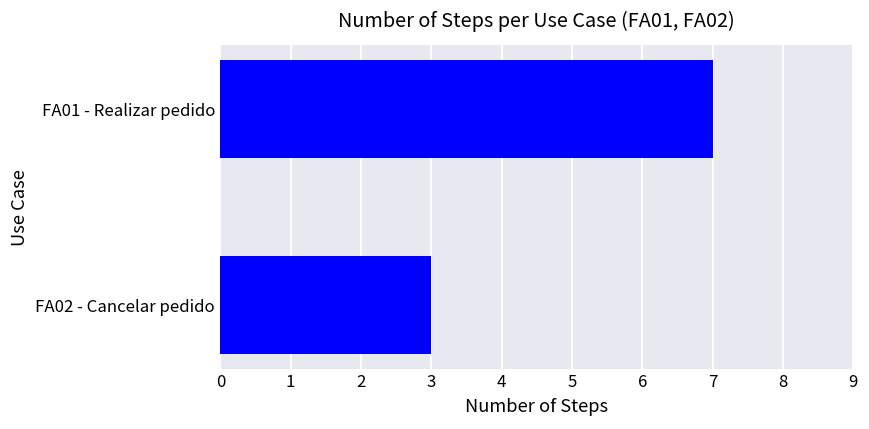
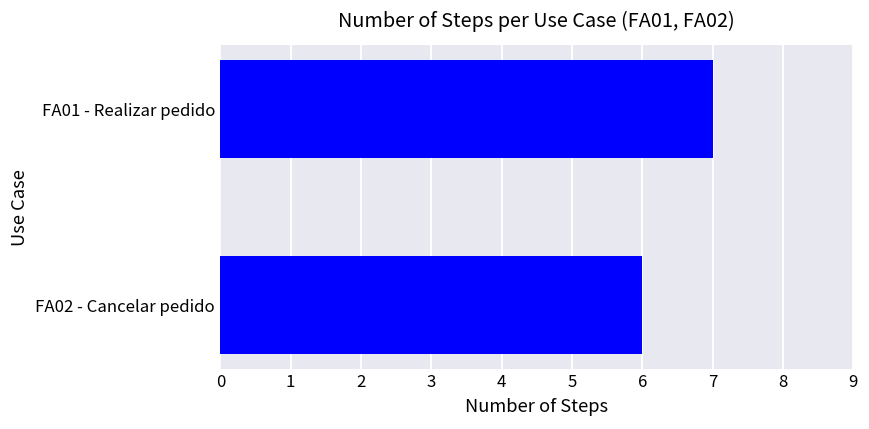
  {
    "FA01 - Realizar pedido": 7,
-   "FA02 - Cancelar pedido": 3
+   "FA02 - Cancelar pedido": 6
  }
